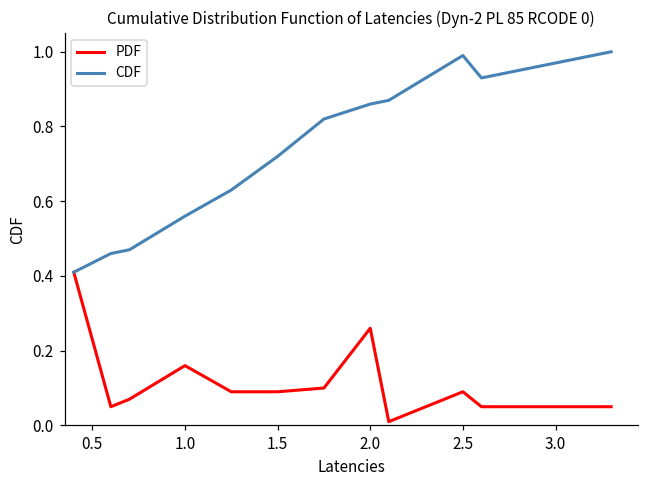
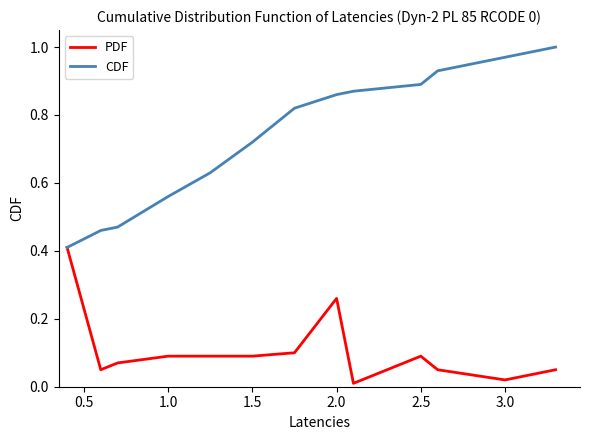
  {
    "PDF": {
-     "1.0": 0.16,
+     "1.0": 0.09,
      "1.5": 0.09,
      "2.0": 0.26,
      "2.5": 0.09,
-     "3.0": 0.05
+     "3.0": 0.02
    },
    "CDF": {
      "1.0": 0.56,
      "1.5": 0.72,
      "2.0": 0.86,
-     "2.5": 0.99,
+     "2.5": 0.89,
      "3.0": 0.97
    }
  }
